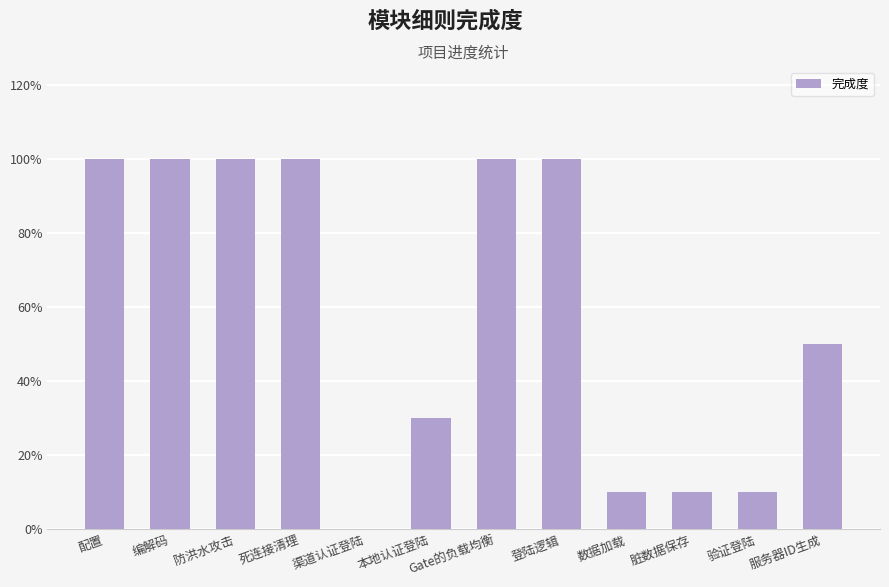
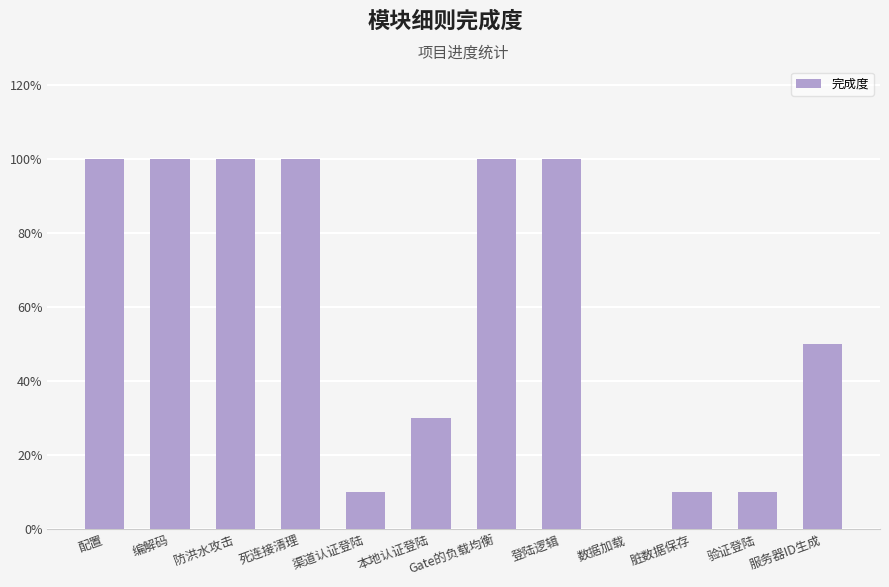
  {
    "配置": "100%",
    "编解码": "100%",
    "防洪水攻击": "100%",
    "死连接清理": "100%",
-   "渠道认证登陆": "0%",
+   "渠道认证登陆": "10%",
    "本地认证登陆": "30%",
    "Gate的负载均衡": "100%",
    "登陆逻辑": "100%",
-   "数据加载": "10%",
+   "数据加载": "0%",
    "脏数据保存": "10%",
    "验证登陆": "10%",
    "服务器ID生成": "50%"
  }
